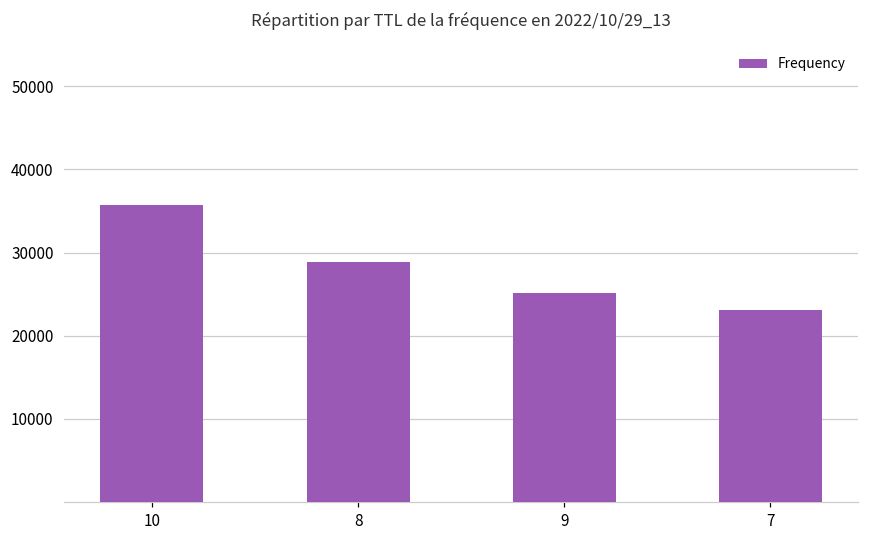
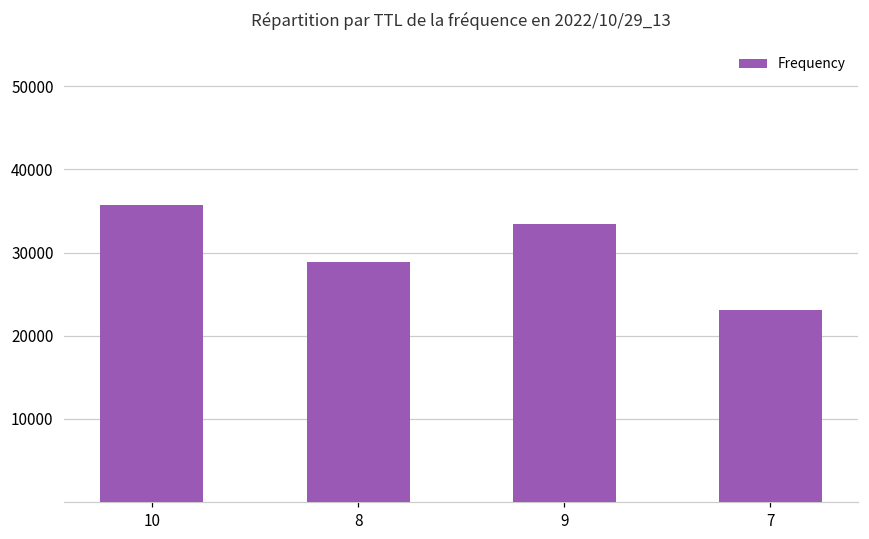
  {
    "10": 36000,
    "8": 29000,
-   "9": 25000,
+   "9": 33000,
    "7": 23000
  }
